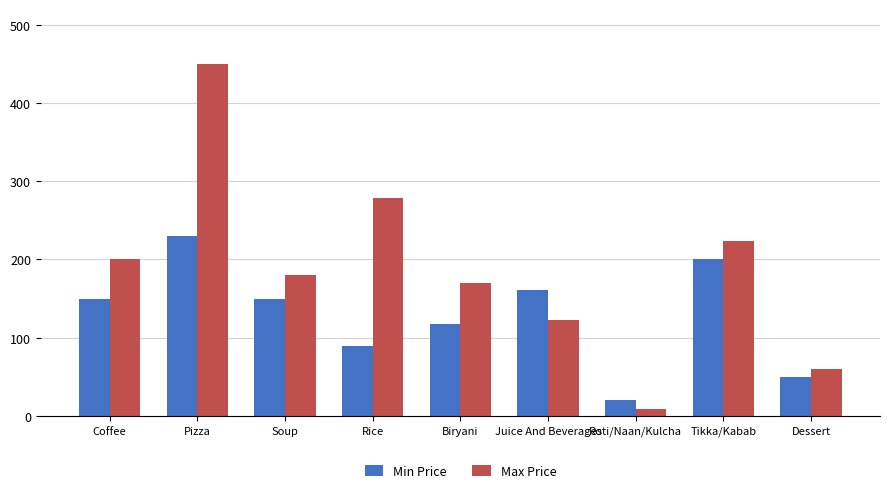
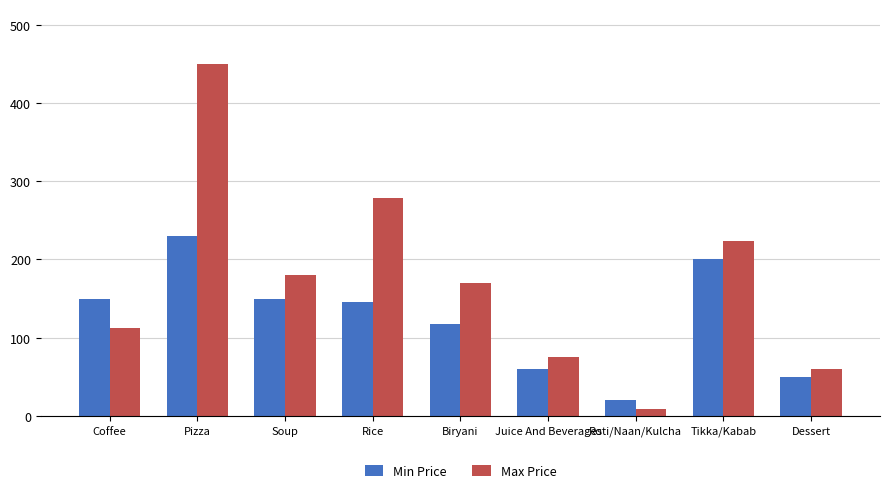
  {
    "Min Price": {
      "Coffee": 150,
      "Pizza": 230,
      "Soup": 150,
-     "Rice": 90,
+     "Rice": 150,
      "Biryani": 120,
-     "Juice And Beverages": 160,
+     "Juice And Beverages": 60,
      "Roti/Naan/Kulcha": 20,
      "Tikka/Kabab": 200,
      "Dessert": 50
    },
    "Max Price": {
-     "Coffee": 200,
+     "Coffee": 110,
      "Pizza": 450,
      "Soup": 180,
      "Rice": 280,
      "Biryani": 170,
-     "Juice And Beverages": 120,
+     "Juice And Beverages": 80,
      "Roti/Naan/Kulcha": 10,
      "Tikka/Kabab": 220,
      "Dessert": 60
    }
  }
